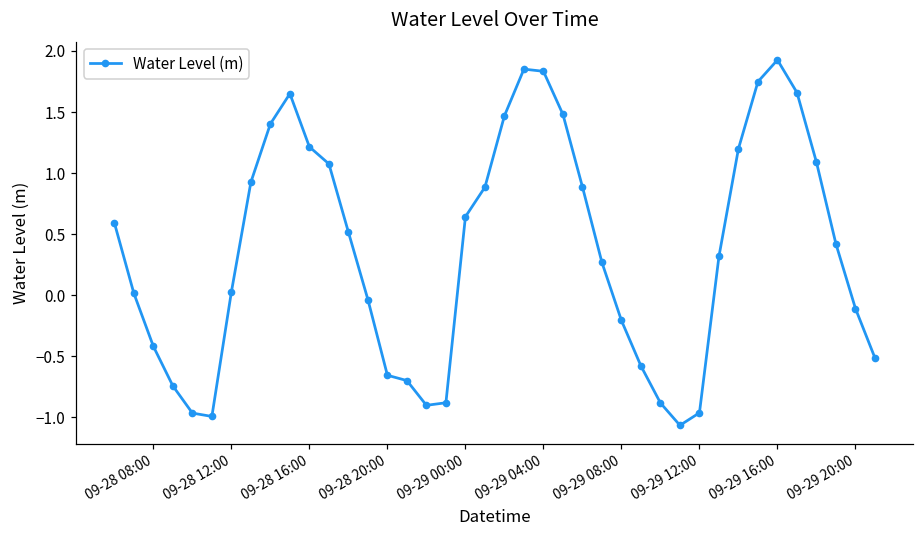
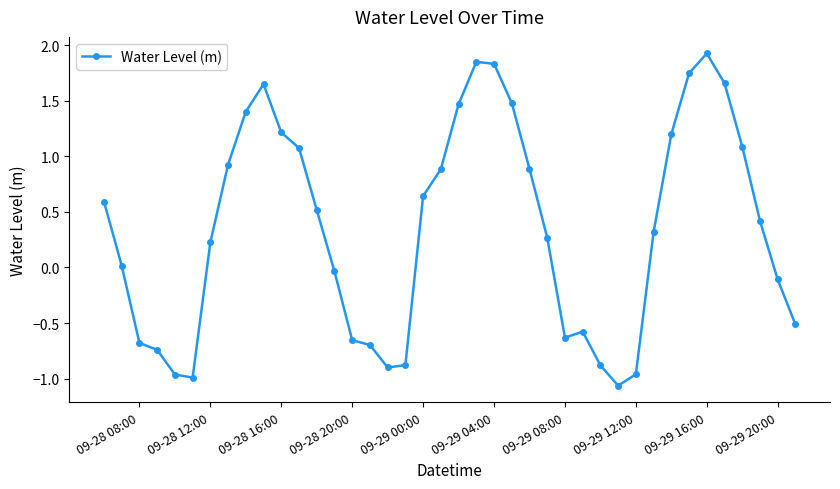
  {
-   "09-28 08:00": -0.42,
-   "09-28 12:00": 0.03,
+   "09-28 08:00": -0.68,
+   "09-28 12:00": 0.23,
    "09-28 16:00": 1.22,
    "09-28 20:00": -0.65,
    "09-29 00:00": 0.64,
    "09-29 04:00": 1.83,
-   "09-29 08:00": -0.21,
+   "09-29 08:00": -0.63,
    "09-29 12:00": -0.96,
    "09-29 16:00": 1.93,
    "09-29 20:00": -0.11
  }
